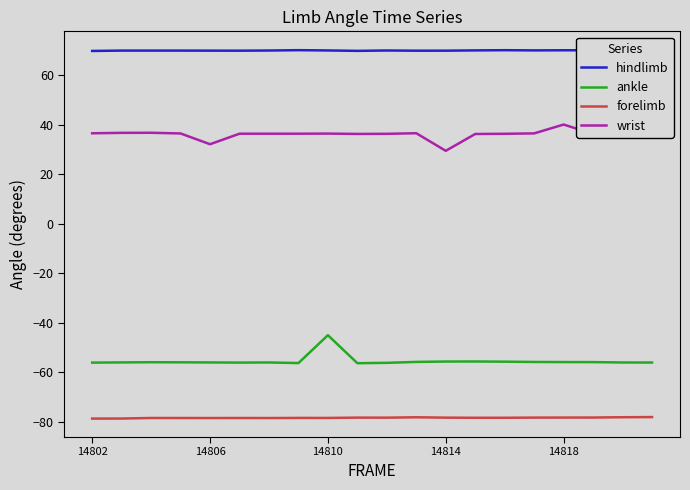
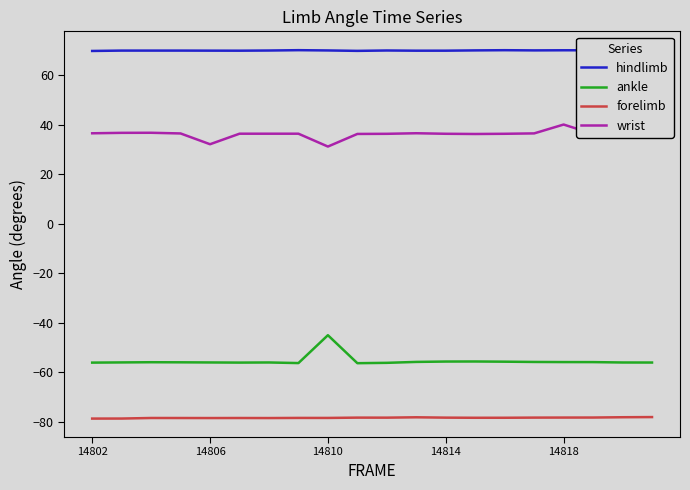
  {
    "hindlimb": {
      "14802": 70,
      "14806": 70,
      "14810": 70,
      "14814": 70,
      "14818": 70
    },
    "ankle": {
      "14802": -56,
      "14806": -56,
      "14810": -45,
      "14814": -56,
      "14818": -56
    },
    "forelimb": {
      "14802": -79,
      "14806": -79,
      "14810": -78,
      "14814": -78,
      "14818": -78
    },
    "wrist": {
      "14802": 37,
      "14806": 32,
-     "14810": 36,
-     "14814": 29,
+     "14810": 31,
+     "14814": 36,
      "14818": 40
    }
  }
